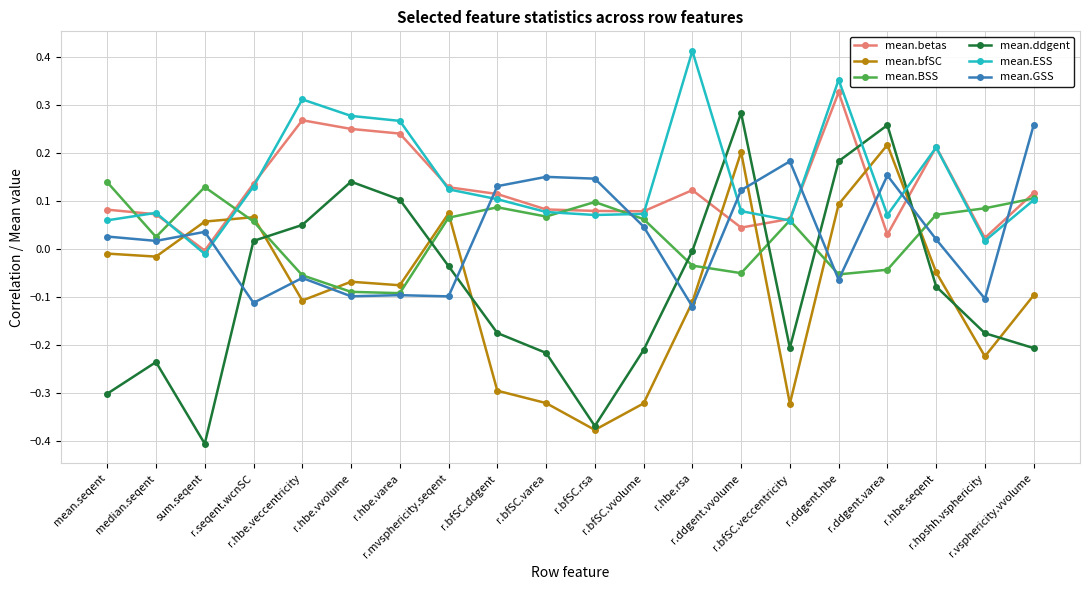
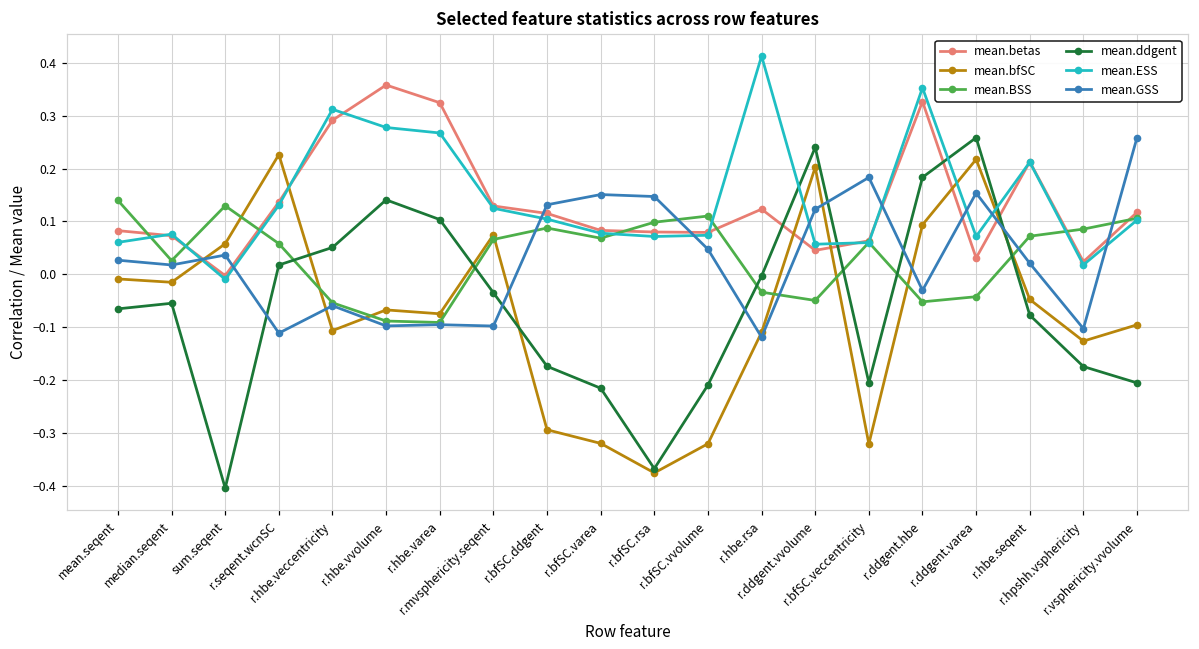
  {
    "mean.betas": {
      "mean.seqent": 0.08,
      "sum.seqent": 0.00,
      "r.seqent.wcnSC": 0.14,
-     "r.hbe.veccentricity": 0.27,
-     "r.hbe.vvolume": 0.25,
-     "r.hbe.varea": 0.24,
+     "r.hbe.veccentricity": 0.29,
+     "r.hbe.vvolume": 0.36,
+     "r.hbe.varea": 0.32,
      "r.bfSC.ddgent": 0.12,
      "r.bfSC.varea": 0.08,
      "r.bfSC.rsa": 0.08,
      "r.bfSC.vvolume": 0.08,
      "r.hbe.rsa": 0.12,
      "r.ddgent.vvolume": 0.05,
      "r.ddgent.hbe": 0.33,
      "r.ddgent.varea": 0.03,
      "r.hpshh.vsphericity": 0.02,
      "r.vsphericity.vvolume": 0.12
    },
    "mean.bfSC": {
      "mean.seqent": -0.01,
      "median.seqent": -0.02,
      "sum.seqent": 0.06,
-     "r.seqent.wcnSC": 0.07,
+     "r.seqent.wcnSC": 0.23,
      "r.hbe.veccentricity": -0.11,
      "r.hbe.vvolume": -0.07,
      "r.hbe.varea": -0.07,
      "r.mvsphericity.seqent": 0.07,
      "r.bfSC.ddgent": -0.29,
      "r.bfSC.varea": -0.32,
      "r.bfSC.rsa": -0.38,
      "r.bfSC.vvolume": -0.32,
      "r.hbe.rsa": -0.11,
      "r.ddgent.vvolume": 0.20,
      "r.bfSC.veccentricity": -0.32,
      "r.ddgent.hbe": 0.09,
      "r.ddgent.varea": 0.22,
      "r.hbe.seqent": -0.05,
-     "r.hpshh.vsphericity": -0.22,
+     "r.hpshh.vsphericity": -0.13,
      "r.vsphericity.vvolume": -0.10
    },
    "mean.BSS": {
      "mean.seqent": 0.14,
      "median.seqent": 0.03,
      "sum.seqent": 0.13,
      "r.seqent.wcnSC": 0.06,
      "r.hbe.veccentricity": -0.05,
      "r.hbe.vvolume": -0.09,
      "r.mvsphericity.seqent": 0.07,
      "r.bfSC.ddgent": 0.09,
      "r.bfSC.varea": 0.07,
      "r.bfSC.rsa": 0.10,
-     "r.bfSC.vvolume": 0.06,
+     "r.bfSC.vvolume": 0.11,
      "r.hbe.rsa": -0.03,
      "r.ddgent.vvolume": -0.05,
      "r.ddgent.hbe": -0.05,
      "r.ddgent.varea": -0.04,
      "r.hbe.seqent": 0.07,
      "r.hpshh.vsphericity": 0.09
    },
    "mean.ddgent": {
-     "mean.seqent": -0.30,
-     "median.seqent": -0.23,
+     "mean.seqent": -0.07,
+     "median.seqent": -0.05,
      "sum.seqent": -0.40,
      "r.seqent.wcnSC": 0.02,
      "r.hbe.veccentricity": 0.05,
      "r.hbe.vvolume": 0.14,
      "r.hbe.varea": 0.10,
      "r.mvsphericity.seqent": -0.03,
      "r.bfSC.ddgent": -0.17,
      "r.bfSC.varea": -0.22,
      "r.bfSC.rsa": -0.37,
      "r.bfSC.vvolume": -0.21,
      "r.hbe.rsa": 0.00,
-     "r.ddgent.vvolume": 0.28,
+     "r.ddgent.vvolume": 0.24,
      "r.bfSC.veccentricity": -0.21,
      "r.ddgent.hbe": 0.18,
      "r.ddgent.varea": 0.26,
      "r.hbe.seqent": -0.08,
      "r.hpshh.vsphericity": -0.17,
      "r.vsphericity.vvolume": -0.21
    },
    "mean.ESS": {
      "mean.seqent": 0.06,
      "sum.seqent": -0.01,
      "r.seqent.wcnSC": 0.13,
      "r.hbe.veccentricity": 0.31,
      "r.hbe.vvolume": 0.28,
      "r.hbe.varea": 0.27,
      "r.bfSC.ddgent": 0.10,
      "r.bfSC.varea": 0.08,
      "r.bfSC.rsa": 0.07,
      "r.bfSC.vvolume": 0.07,
      "r.hbe.rsa": 0.41,
-     "r.ddgent.vvolume": 0.08,
+     "r.ddgent.vvolume": 0.06,
      "r.ddgent.hbe": 0.35,
      "r.ddgent.varea": 0.07,
      "r.hpshh.vsphericity": 0.02
    },
    "mean.GSS": {
      "mean.seqent": 0.03,
      "median.seqent": 0.02,
      "sum.seqent": 0.04,
      "r.seqent.wcnSC": -0.11,
      "r.hbe.veccentricity": -0.06,
      "r.hbe.vvolume": -0.10,
      "r.mvsphericity.seqent": -0.10,
      "r.bfSC.ddgent": 0.13,
      "r.bfSC.varea": 0.15,
      "r.bfSC.rsa": 0.15,
      "r.bfSC.vvolume": 0.05,
      "r.hbe.rsa": -0.12,
      "r.ddgent.vvolume": 0.12,
      "r.bfSC.veccentricity": 0.18,
-     "r.ddgent.hbe": -0.06,
+     "r.ddgent.hbe": -0.03,
      "r.ddgent.varea": 0.15,
      "r.hbe.seqent": 0.02,
      "r.hpshh.vsphericity": -0.10,
      "r.vsphericity.vvolume": 0.26
    }
  }
